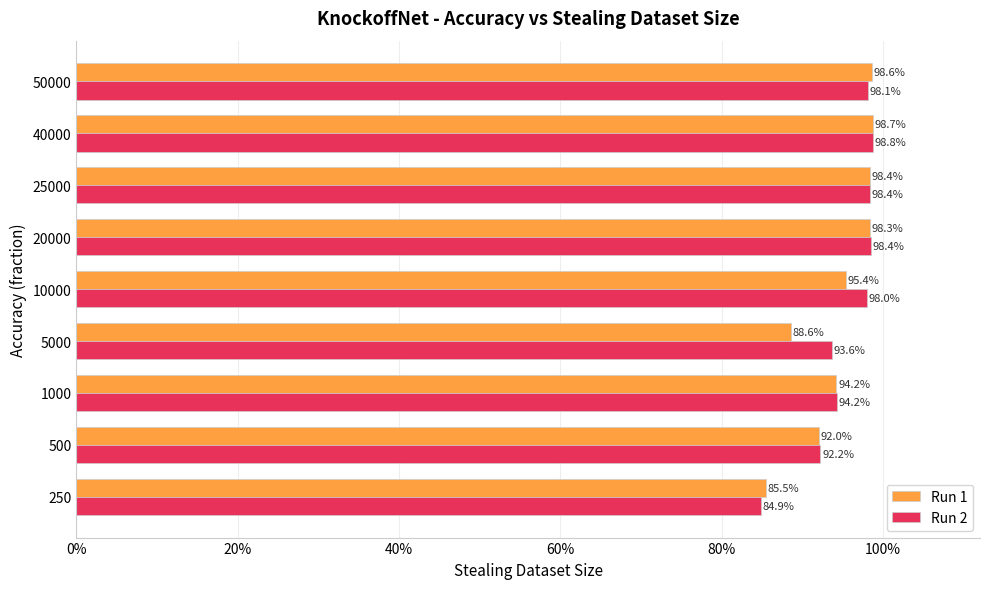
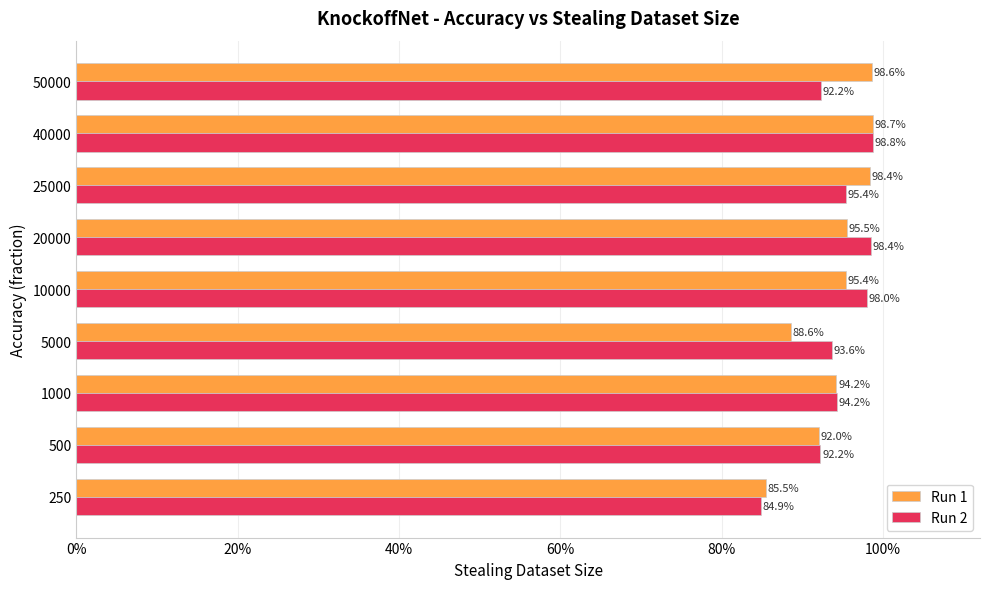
  {
    "Run 1": {
      "50000": "98.6%",
      "40000": "98.7%",
      "25000": "98.4%",
-     "20000": "98.3%",
+     "20000": "95.5%",
      "10000": "95.4%",
      "5000": "88.6%",
      "1000": "94.2%",
      "500": "92.0%",
      "250": "85.5%"
    },
    "Run 2": {
-     "50000": "98.1%",
+     "50000": "92.2%",
      "40000": "98.8%",
-     "25000": "98.4%",
+     "25000": "95.4%",
      "20000": "98.4%",
      "10000": "98.0%",
      "5000": "93.6%",
      "1000": "94.2%",
      "500": "92.2%",
      "250": "84.9%"
    }
  }
